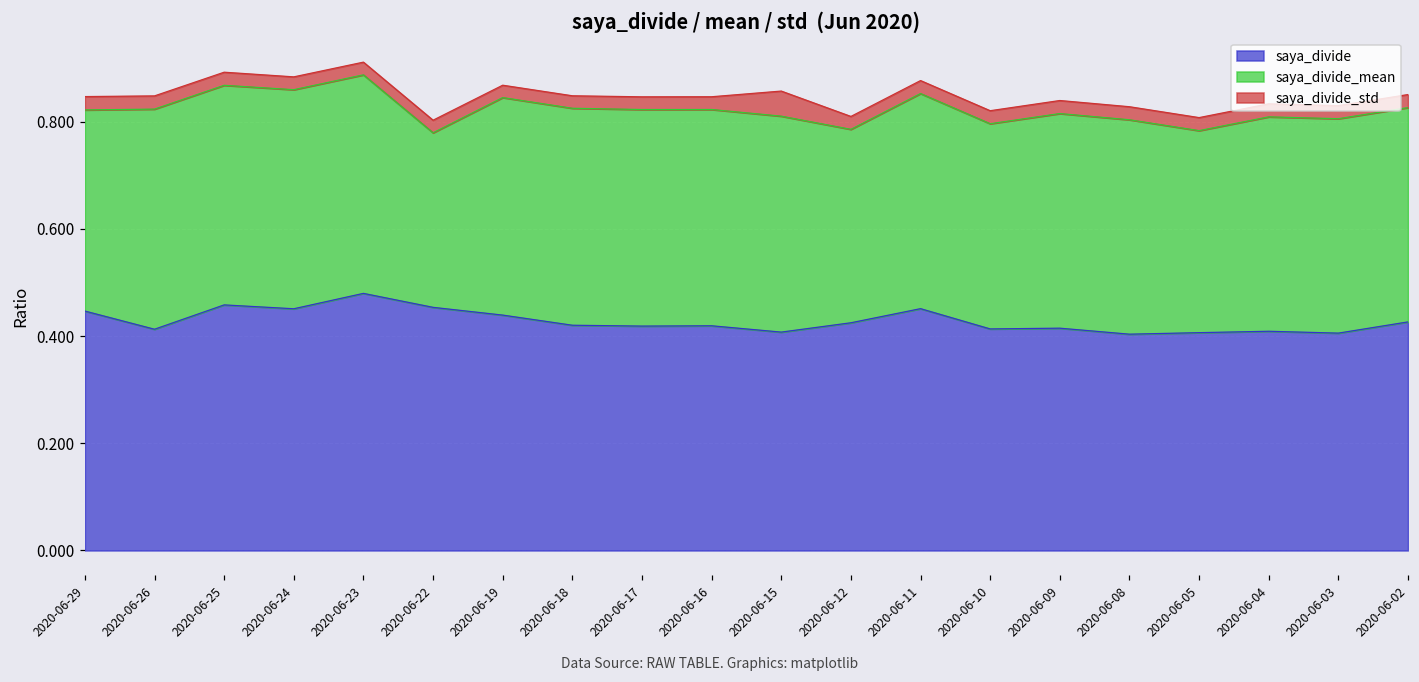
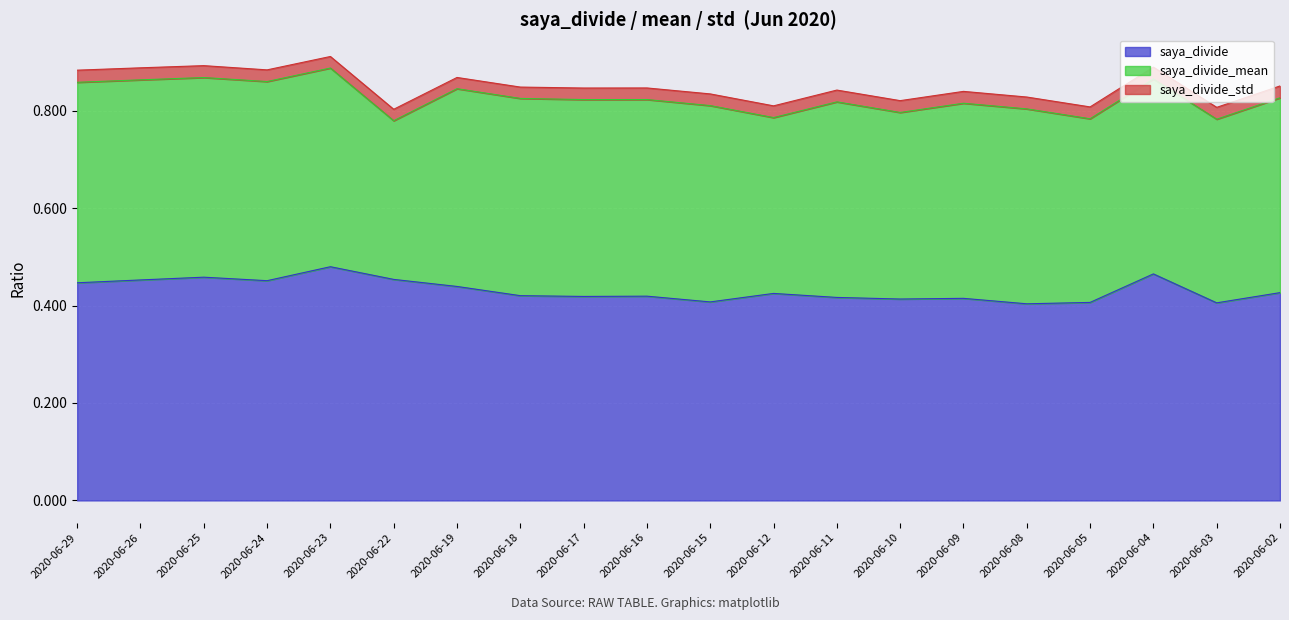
  {
    "saya_divide": {
      "2020-06-29": 0.45,
-     "2020-06-26": 0.41,
+     "2020-06-26": 0.45,
      "2020-06-25": 0.46,
      "2020-06-24": 0.45,
      "2020-06-23": 0.48,
      "2020-06-22": 0.45,
      "2020-06-19": 0.44,
      "2020-06-18": 0.42,
      "2020-06-17": 0.42,
      "2020-06-16": 0.42,
      "2020-06-15": 0.41,
      "2020-06-12": 0.42,
-     "2020-06-11": 0.45,
+     "2020-06-11": 0.42,
      "2020-06-10": 0.41,
      "2020-06-09": 0.41,
      "2020-06-08": 0.40,
      "2020-06-05": 0.41,
-     "2020-06-04": 0.41,
+     "2020-06-04": 0.46,
      "2020-06-03": 0.41,
      "2020-06-02": 0.43
    },
    "saya_divide_mean": {
-     "2020-06-29": 0.38,
+     "2020-06-29": 0.41,
      "2020-06-26": 0.41,
      "2020-06-25": 0.41,
      "2020-06-24": 0.41,
      "2020-06-23": 0.41,
      "2020-06-22": 0.33,
      "2020-06-19": 0.41,
      "2020-06-18": 0.40,
      "2020-06-17": 0.40,
      "2020-06-16": 0.40,
      "2020-06-15": 0.40,
      "2020-06-12": 0.36,
      "2020-06-11": 0.40,
      "2020-06-10": 0.38,
      "2020-06-09": 0.40,
      "2020-06-08": 0.40,
      "2020-06-05": 0.38,
-     "2020-06-03": 0.40,
+     "2020-06-03": 0.38,
      "2020-06-02": 0.40
    },
    "saya_divide_std": {
      "2020-06-29": 0.02,
      "2020-06-26": 0.02,
      "2020-06-25": 0.02,
      "2020-06-24": 0.02,
      "2020-06-23": 0.02,
      "2020-06-22": 0.02,
      "2020-06-19": 0.02,
      "2020-06-18": 0.02,
      "2020-06-17": 0.02,
      "2020-06-16": 0.02,
-     "2020-06-15": 0.05,
+     "2020-06-15": 0.02,
      "2020-06-12": 0.02,
      "2020-06-11": 0.02,
      "2020-06-10": 0.02,
      "2020-06-09": 0.02,
      "2020-06-08": 0.02,
      "2020-06-05": 0.02,
      "2020-06-02": 0.02
    }
  }
